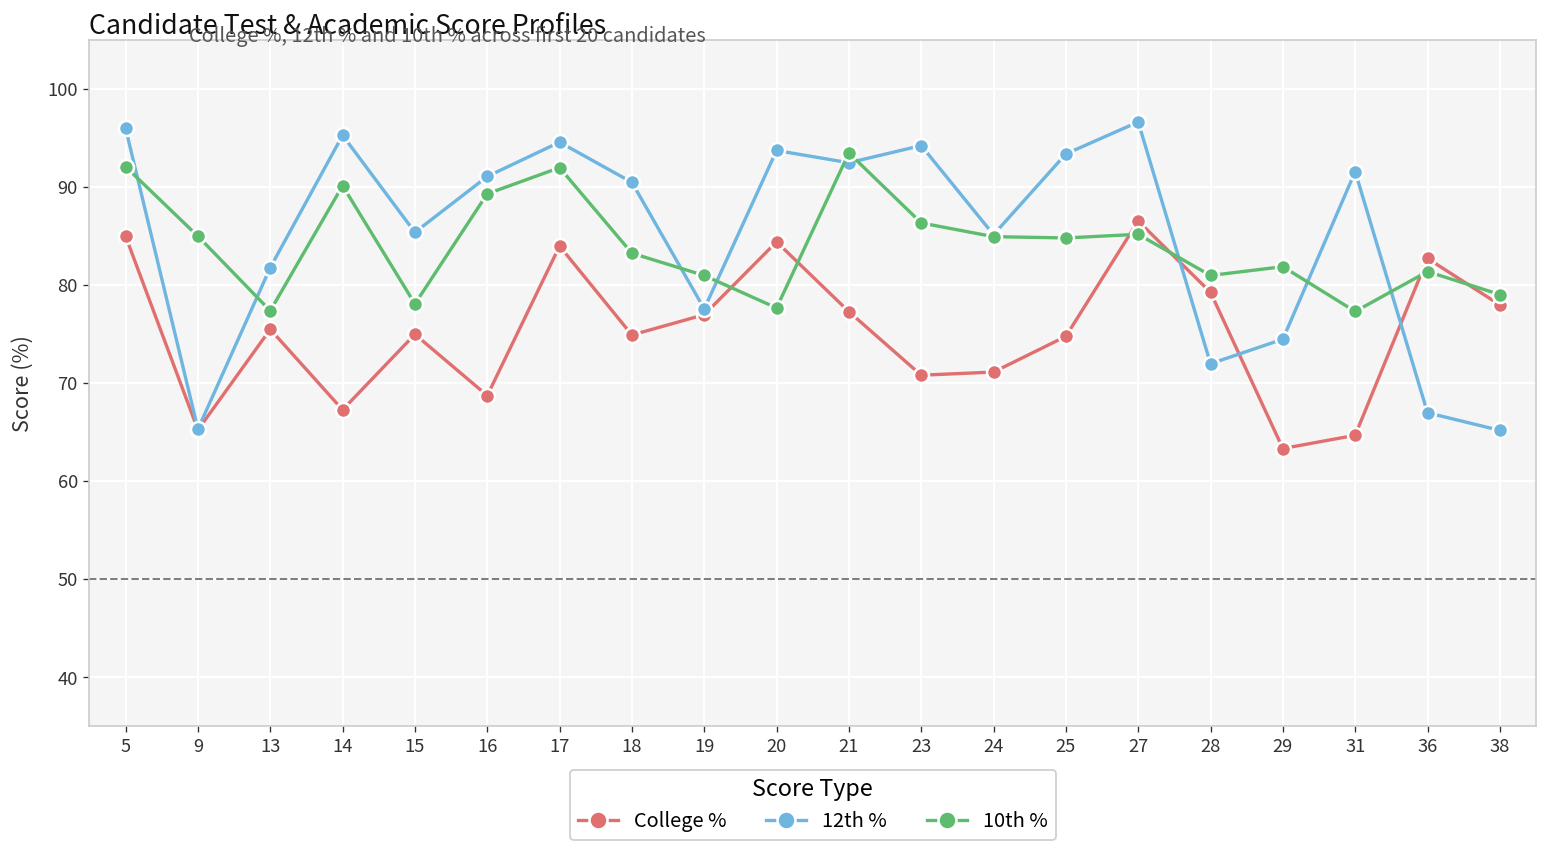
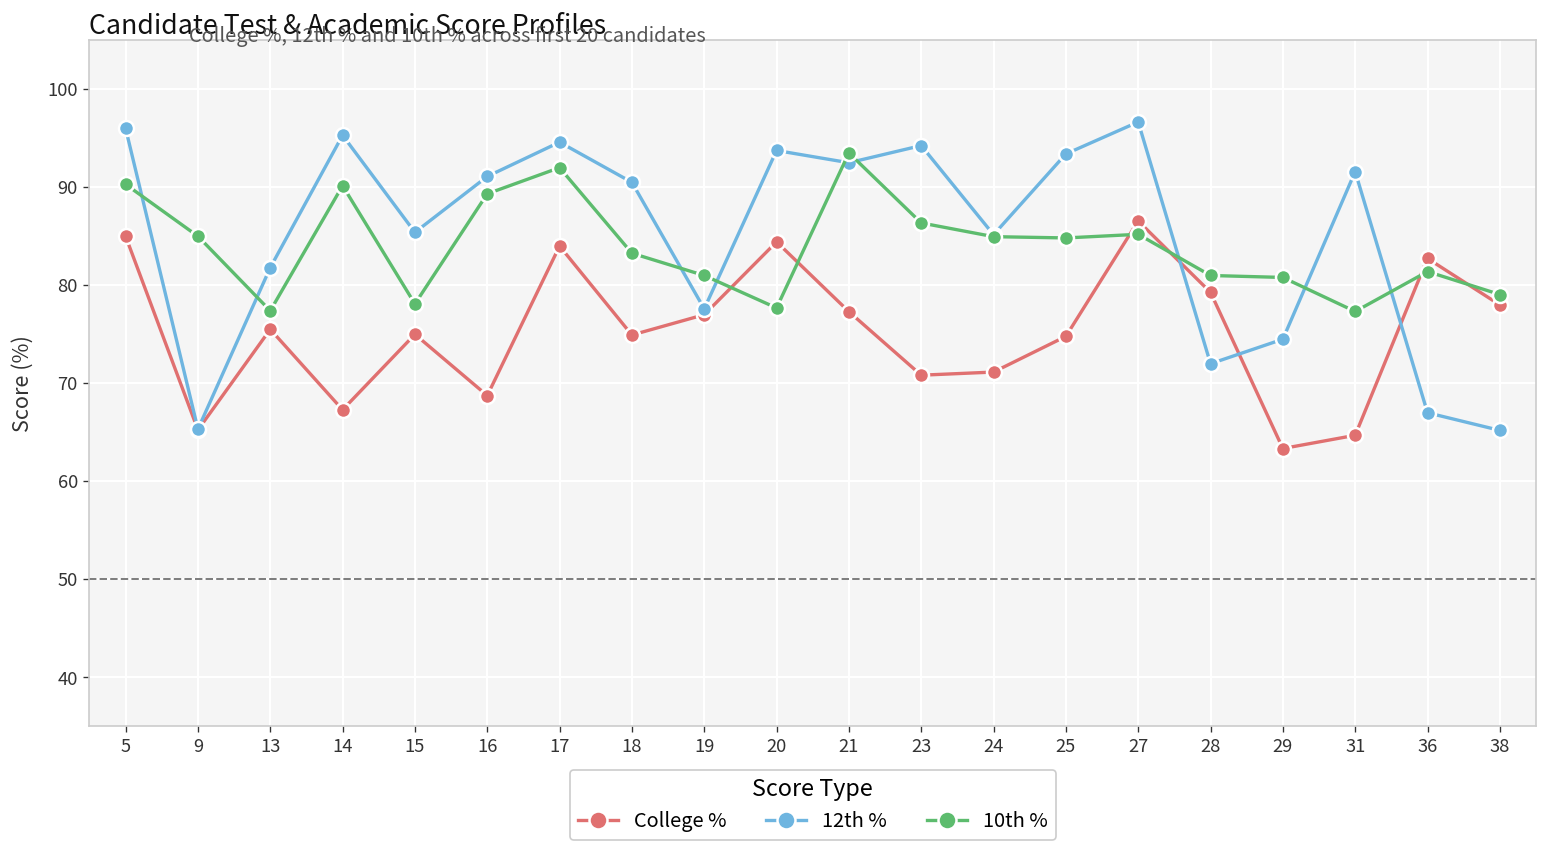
  {
    "College %": {
      "5": 85,
      "13": 76,
      "14": 67,
      "15": 75,
      "16": 69,
      "17": 84,
      "18": 75,
      "19": 77,
      "20": 84,
      "21": 77,
      "23": 71,
      "24": 71,
      "25": 75,
      "27": 87,
      "28": 79,
      "29": 63,
      "31": 65,
      "36": 83,
      "38": 78
    },
    "12th %": {
      "5": 96,
      "13": 82,
      "14": 95,
      "15": 85,
      "16": 91,
      "17": 95,
      "18": 91,
      "19": 78,
      "20": 94,
      "21": 93,
      "23": 94,
      "25": 93,
      "27": 97,
      "28": 72,
      "29": 75,
      "31": 92,
      "36": 67,
      "38": 65
    },
    "10th %": {
-     "5": 92,
+     "5": 90,
      "9": 85,
      "13": 77,
      "14": 90,
      "15": 78,
      "16": 89,
      "17": 92,
      "18": 83,
      "19": 81,
      "20": 78,
      "21": 94,
      "23": 86,
      "25": 85,
      "27": 85,
      "28": 81,
-     "29": 82,
+     "29": 81,
      "31": 77,
      "36": 81,
      "38": 79
    }
  }
